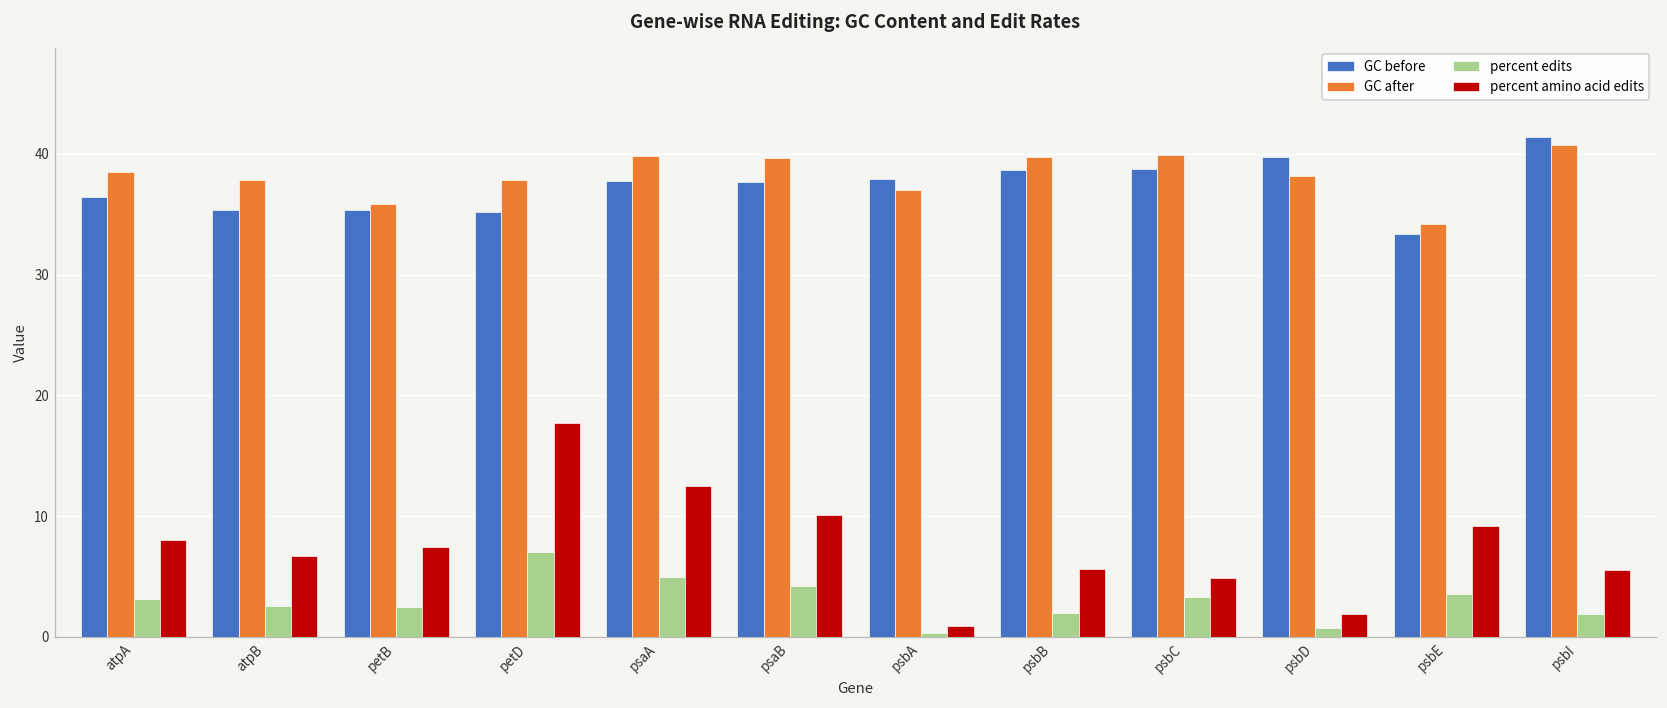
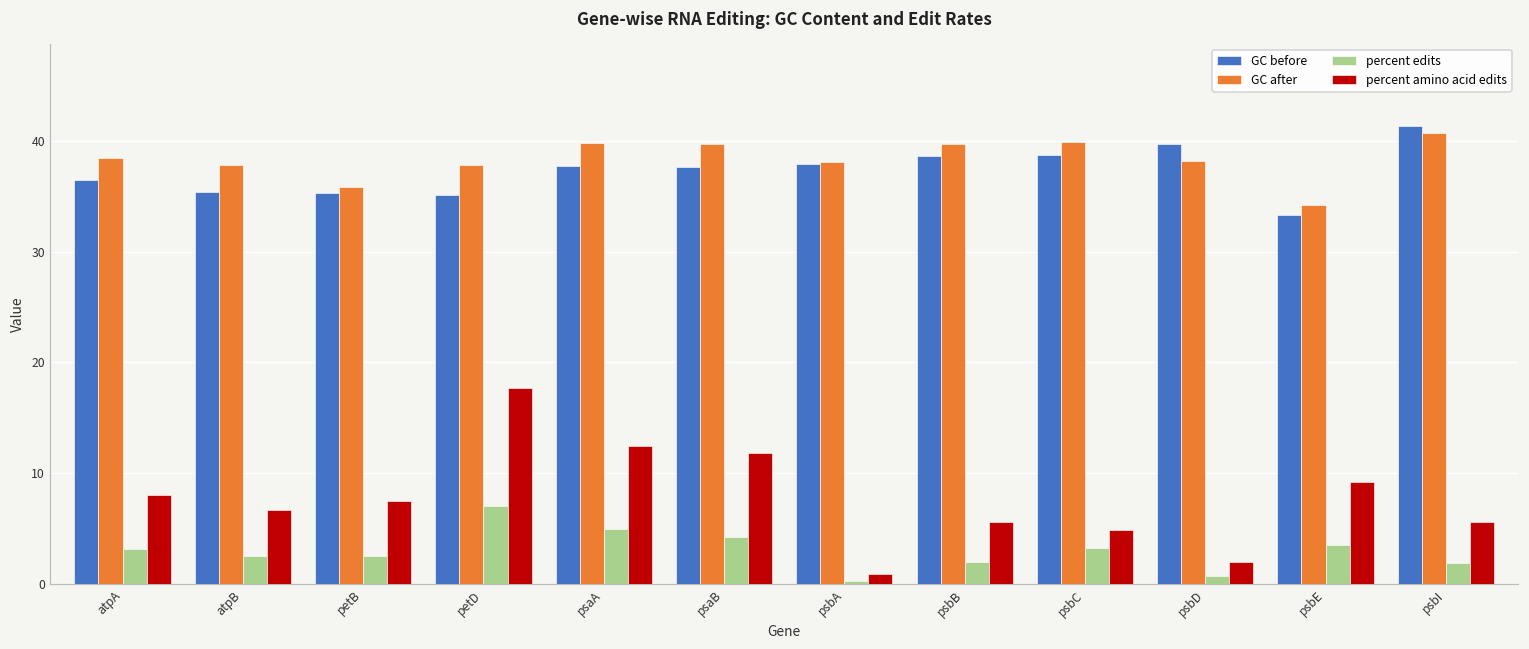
  {
    "GC before": {
      "atpA": 36.5,
      "atpB": 35.4,
      "petB": 35.3,
      "petD": 35.2,
      "psaA": 37.8,
      "psaB": 37.7,
      "psbA": 37.9,
      "psbB": 38.7,
      "psbC": 38.8,
      "psbD": 39.8,
      "psbE": 33.3,
      "psbI": 41.4
    },
    "GC after": {
      "atpA": 38.5,
      "atpB": 37.8,
      "petB": 35.8,
      "petD": 37.9,
      "psaA": 39.9,
      "psaB": 39.7,
-     "psbA": 37.0,
+     "psbA": 38.1,
      "psbB": 39.7,
      "psbC": 39.9,
      "psbD": 38.2,
      "psbE": 34.2,
      "psbI": 40.7
    },
    "percent edits": {
      "atpA": 3.1,
      "atpB": 2.5,
      "petB": 2.5,
      "petD": 7.0,
      "psaA": 5.0,
      "psaB": 4.2,
      "psbA": 0.3,
      "psbB": 2.0,
      "psbC": 3.3,
      "psbD": 0.7,
      "psbE": 3.5,
      "psbI": 1.9
    },
    "percent amino acid edits": {
      "atpA": 8.0,
      "atpB": 6.7,
      "petB": 7.5,
      "petD": 17.7,
      "psaA": 12.5,
-     "psaB": 10.1,
+     "psaB": 11.8,
      "psbA": 0.9,
      "psbB": 5.6,
      "psbC": 4.9,
      "psbD": 1.9,
      "psbE": 9.2,
      "psbI": 5.6
    }
  }
